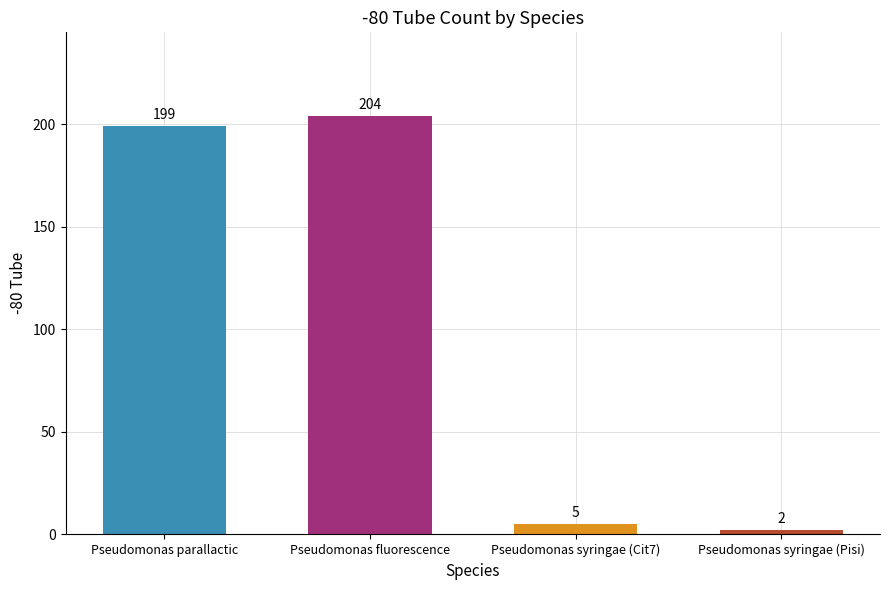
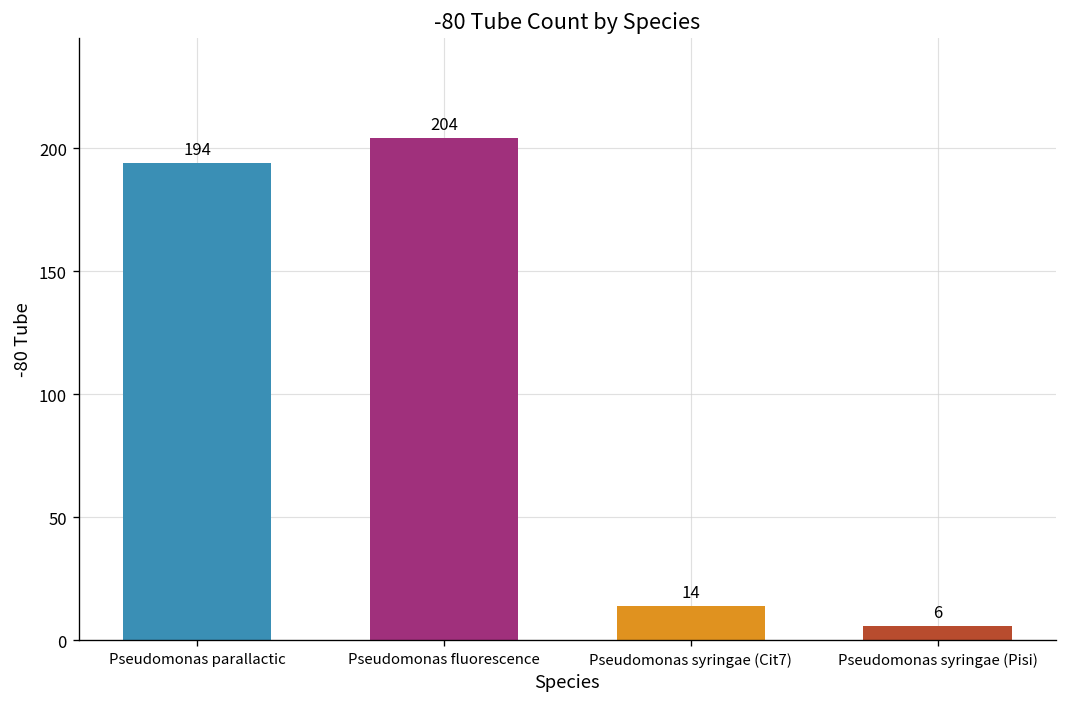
  {
-   "Pseudomonas parallactic": 199,
+   "Pseudomonas parallactic": 194,
    "Pseudomonas fluorescence": 204,
-   "Pseudomonas syringae (Cit7)": 5,
-   "Pseudomonas syringae (Pisi)": 2
+   "Pseudomonas syringae (Cit7)": 14,
+   "Pseudomonas syringae (Pisi)": 6
  }
